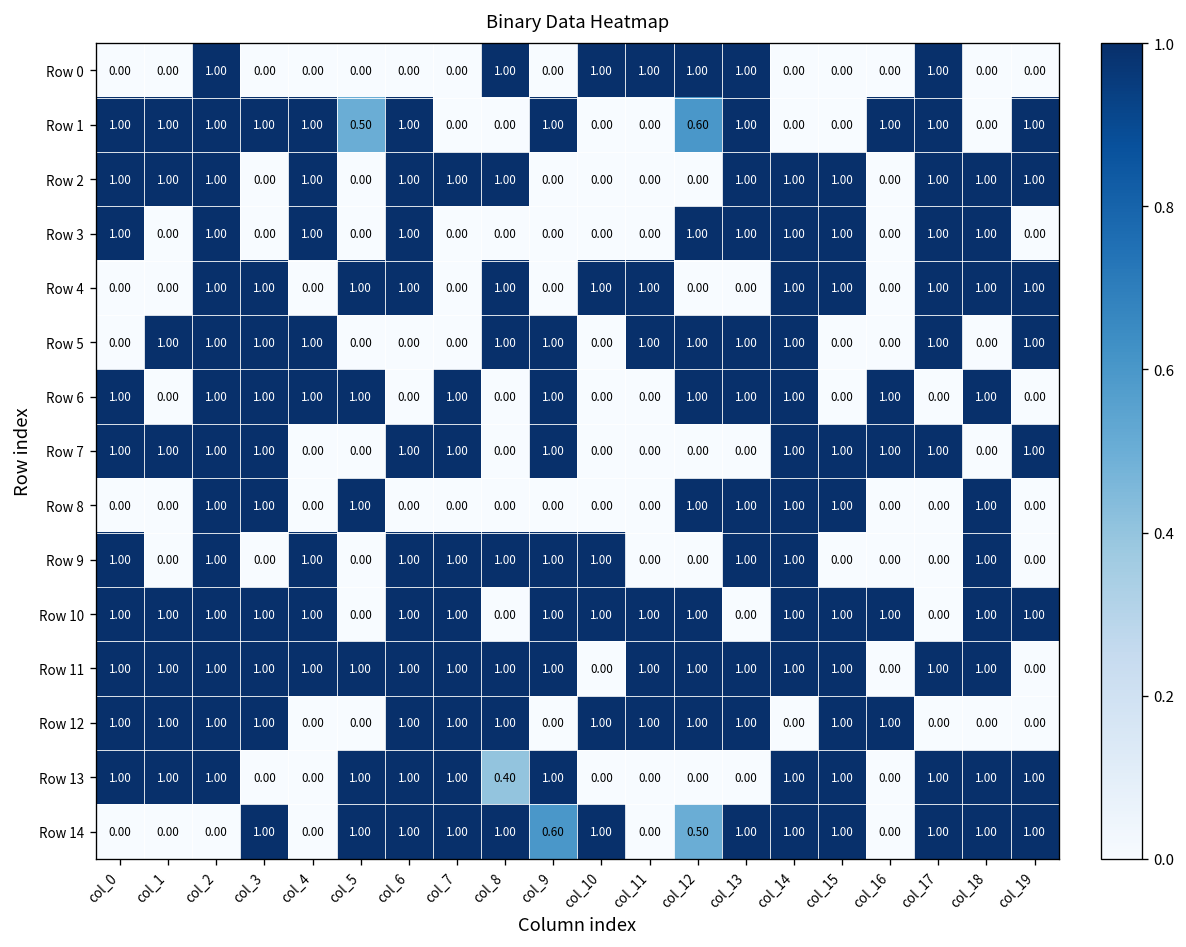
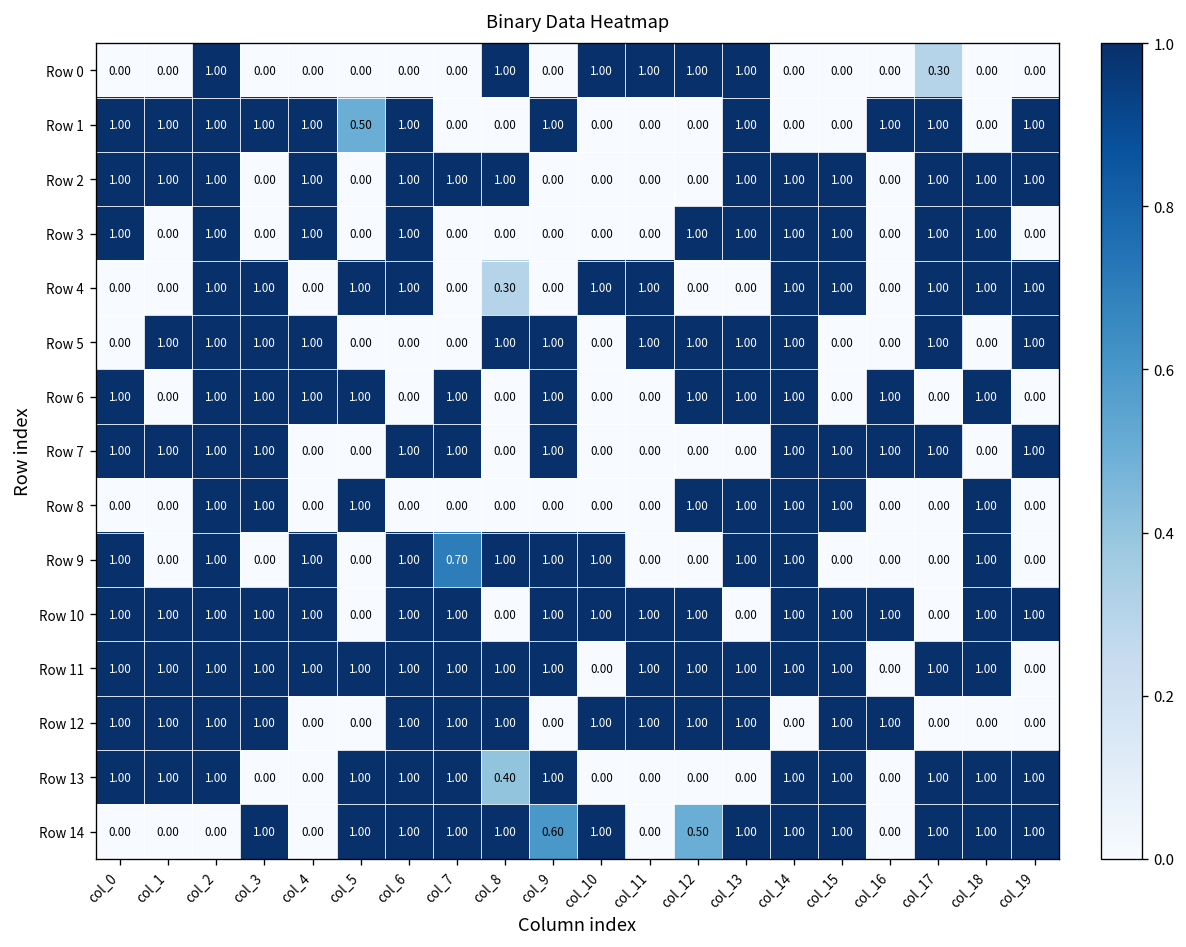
  {
    "Row 0": {
      "col_0": 0.00,
      "col_1": 0.00,
      "col_2": 1.00,
      "col_3": 0.00,
      "col_4": 0.00,
      "col_5": 0.00,
      "col_6": 0.00,
      "col_7": 0.00,
      "col_8": 1.00,
      "col_9": 0.00,
      "col_10": 1.00,
      "col_11": 1.00,
      "col_12": 1.00,
      "col_13": 1.00,
      "col_14": 0.00,
      "col_15": 0.00,
      "col_16": 0.00,
-     "col_17": 1.00,
+     "col_17": 0.30,
      "col_18": 0.00,
      "col_19": 0.00
    },
    "Row 1": {
      "col_0": 1.00,
      "col_1": 1.00,
      "col_2": 1.00,
      "col_3": 1.00,
      "col_4": 1.00,
      "col_5": 0.50,
      "col_6": 1.00,
      "col_7": 0.00,
      "col_8": 0.00,
      "col_9": 1.00,
      "col_10": 0.00,
      "col_11": 0.00,
-     "col_12": 0.60,
+     "col_12": 0.00,
      "col_13": 1.00,
      "col_14": 0.00,
      "col_15": 0.00,
      "col_16": 1.00,
      "col_17": 1.00,
      "col_18": 0.00,
      "col_19": 1.00
    },
    "Row 4": {
      "col_0": 0.00,
      "col_1": 0.00,
      "col_2": 1.00,
      "col_3": 1.00,
      "col_4": 0.00,
      "col_5": 1.00,
      "col_6": 1.00,
      "col_7": 0.00,
-     "col_8": 1.00,
+     "col_8": 0.30,
      "col_9": 0.00,
      "col_10": 1.00,
      "col_11": 1.00,
      "col_12": 0.00,
      "col_13": 0.00,
      "col_14": 1.00,
      "col_15": 1.00,
      "col_16": 0.00,
      "col_17": 1.00,
      "col_18": 1.00,
      "col_19": 1.00
    },
    "Row 9": {
      "col_0": 1.00,
      "col_1": 0.00,
      "col_2": 1.00,
      "col_3": 0.00,
      "col_4": 1.00,
      "col_5": 0.00,
      "col_6": 1.00,
-     "col_7": 1.00,
+     "col_7": 0.70,
      "col_8": 1.00,
      "col_9": 1.00,
      "col_10": 1.00,
      "col_11": 0.00,
      "col_12": 0.00,
      "col_13": 1.00,
      "col_14": 1.00,
      "col_15": 0.00,
      "col_16": 0.00,
      "col_17": 0.00,
      "col_18": 1.00,
      "col_19": 0.00
    }
  }
